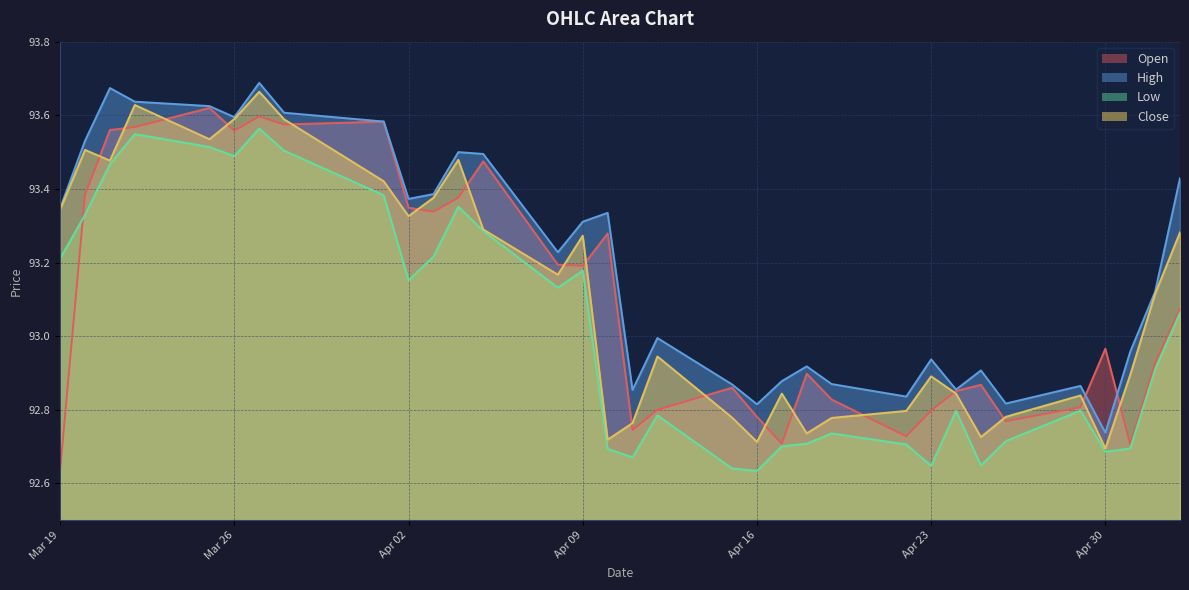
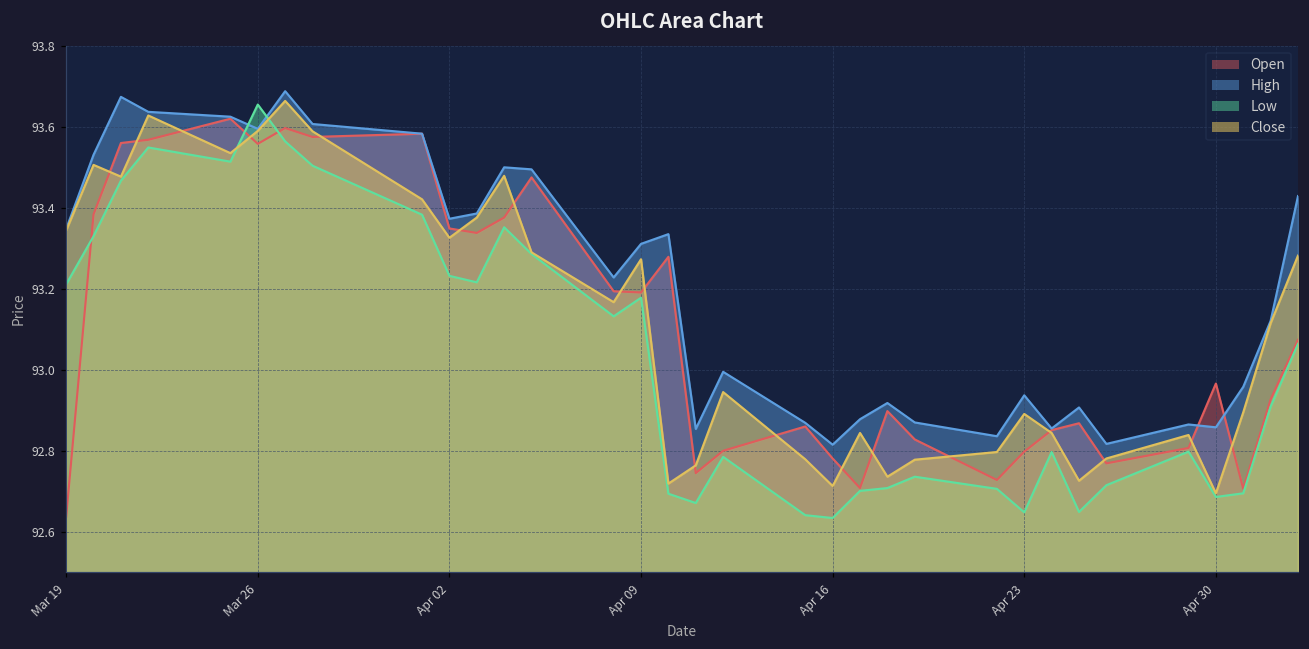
  {
    "Open": {
      "Mar 19": 92.64,
      "Mar 26": 93.56,
      "Apr 02": 93.35,
      "Apr 09": 93.19,
      "Apr 16": 92.78,
      "Apr 23": 92.80,
      "Apr 30": 92.97
    },
    "High": {
      "Apr 02": 93.37,
      "Apr 09": 93.31,
      "Apr 16": 92.82,
      "Apr 23": 92.94,
-     "Apr 30": 92.74
+     "Apr 30": 92.86
    },
    "Low": {
      "Mar 19": 93.21,
-     "Mar 26": 93.49,
-     "Apr 02": 93.15,
+     "Mar 26": 93.66,
+     "Apr 02": 93.23,
      "Apr 09": 93.18,
      "Apr 16": 92.63,
      "Apr 23": 92.65,
      "Apr 30": 92.69
    },
    "Close": {
      "Apr 02": 93.33,
      "Apr 09": 93.27,
      "Apr 16": 92.71,
      "Apr 23": 92.89,
      "Apr 30": 92.70
    }
  }
